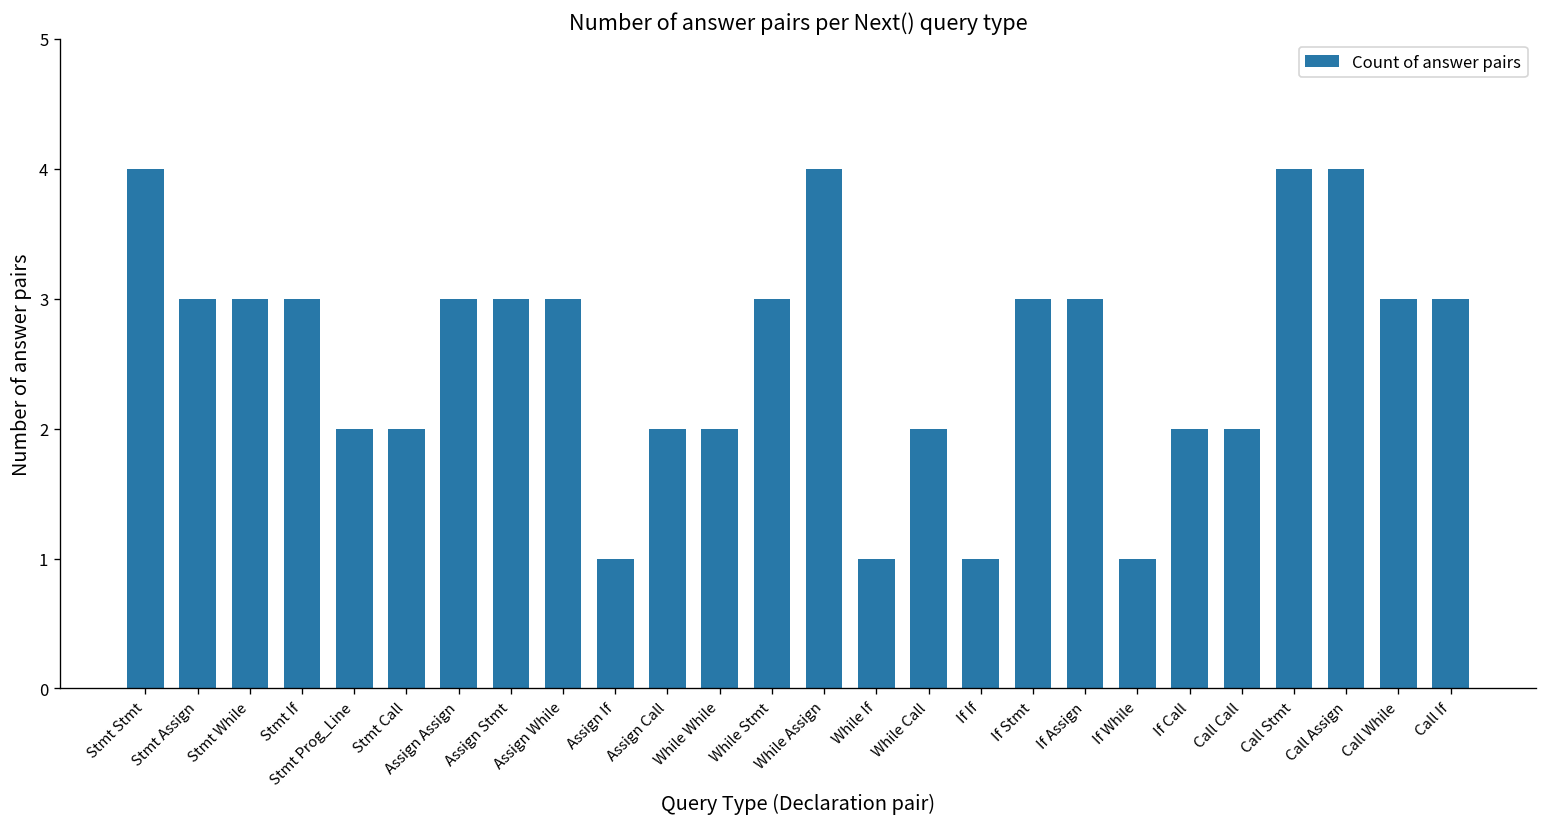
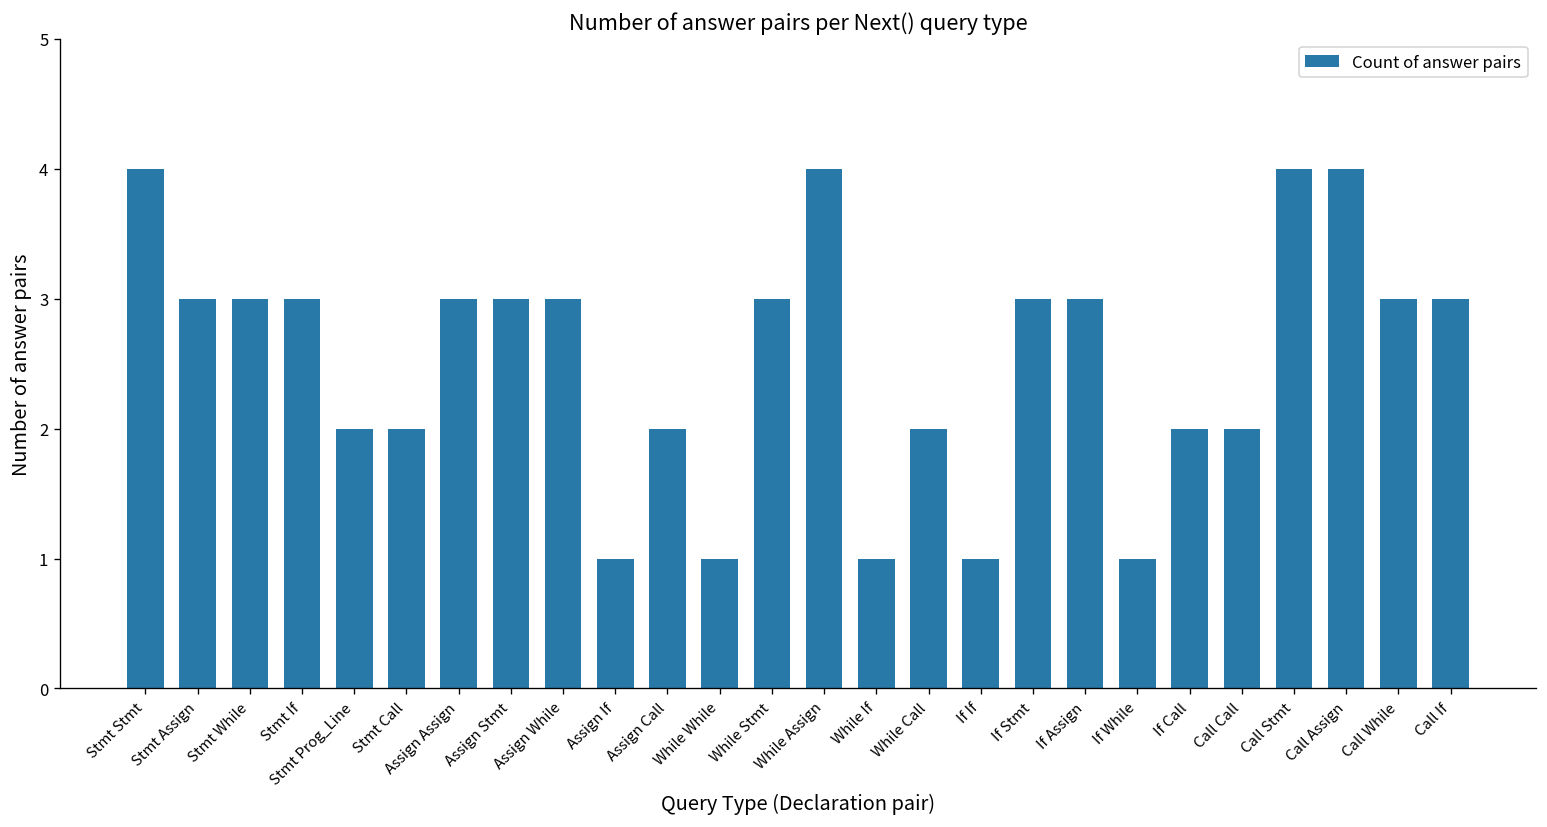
  {
    "Stmt Stmt": 4,
    "Stmt Assign": 3,
    "Stmt While": 3,
    "Stmt If": 3,
    "Stmt Prog_Line": 2,
    "Stmt Call": 2,
    "Assign Assign": 3,
    "Assign Stmt": 3,
    "Assign While": 3,
    "Assign If": 1,
    "Assign Call": 2,
-   "While While": 2,
+   "While While": 1,
    "While Stmt": 3,
    "While Assign": 4,
    "While If": 1,
    "While Call": 2,
    "If If": 1,
    "If Stmt": 3,
    "If Assign": 3,
    "If While": 1,
    "If Call": 2,
    "Call Call": 2,
    "Call Stmt": 4,
    "Call Assign": 4,
    "Call While": 3,
    "Call If": 3
  }
